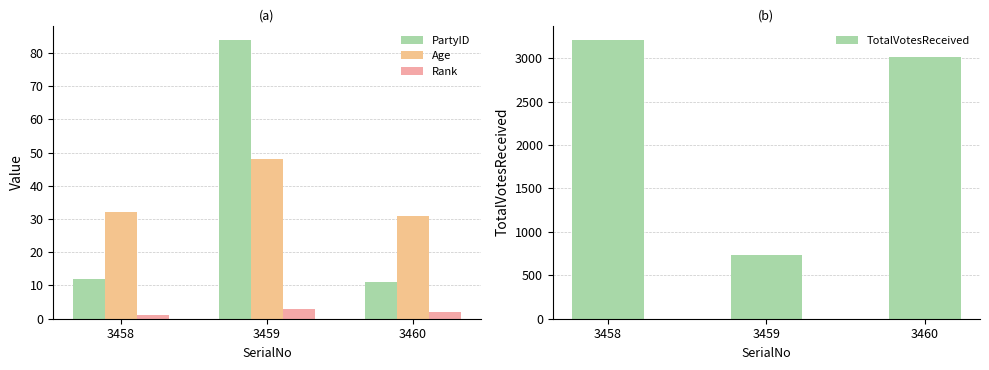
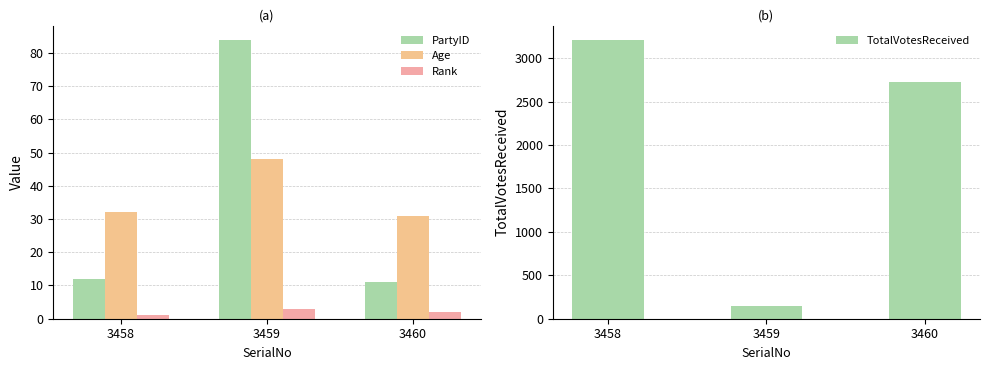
  {
    "(a)": {
      "PartyID": {
        "3458": 12,
        "3459": 84,
        "3460": 11
      }
    },
    "(b)": {
      "3458": 3200,
-     "3459": 700,
-     "3460": 3000
+     "3459": 100,
+     "3460": 2700
    }
  }
